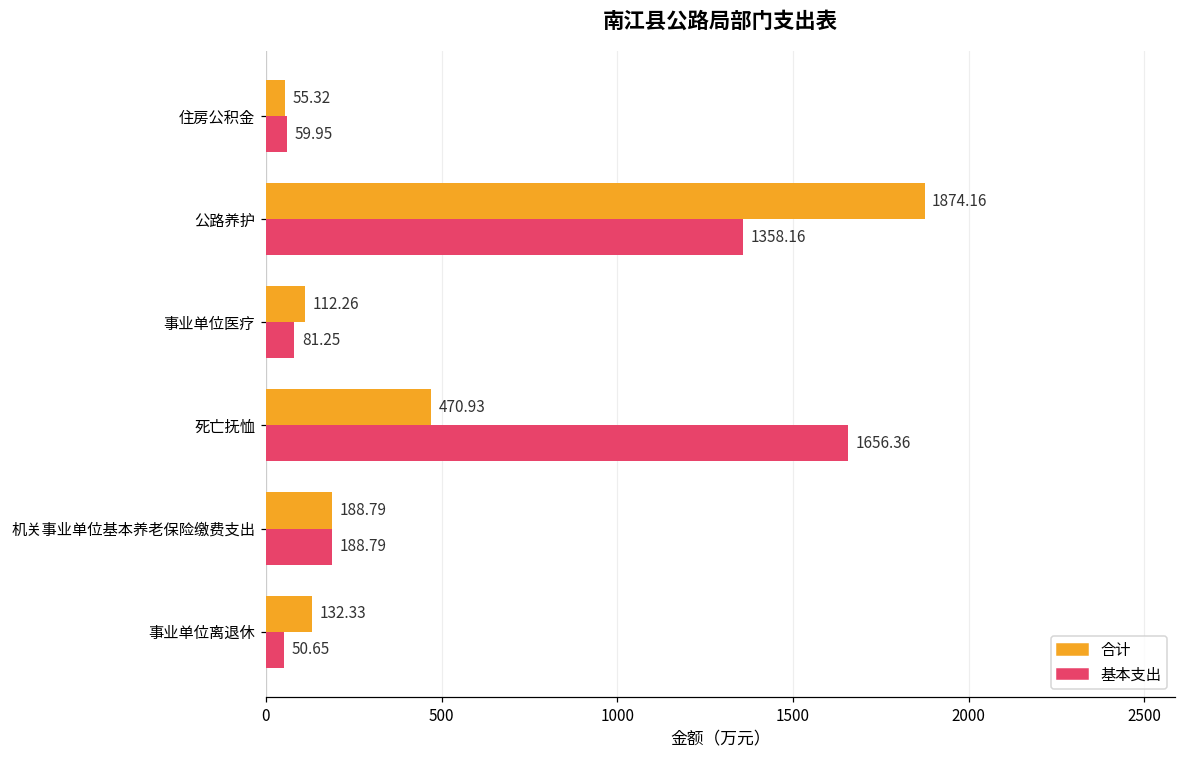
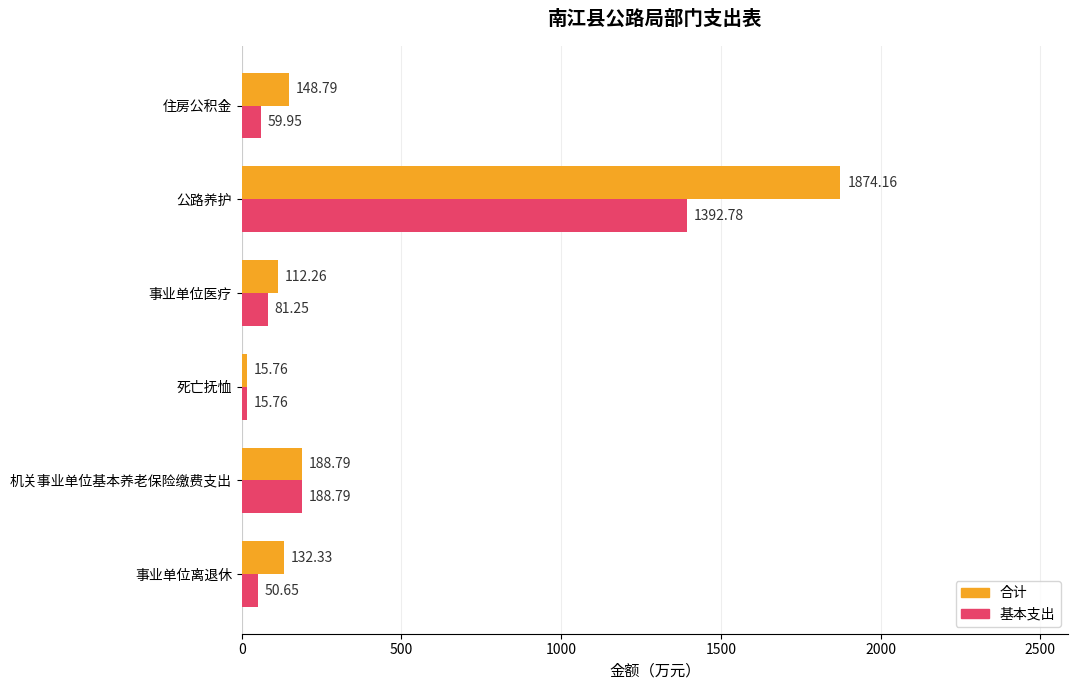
  {
    "合计": {
-     "住房公积金": 55.32,
+     "住房公积金": 148.79,
      "公路养护": 1874.16,
      "事业单位医疗": 112.26,
-     "死亡抚恤": 470.93,
+     "死亡抚恤": 15.76,
      "机关事业单位基本养老保险缴费支出": 188.79,
      "事业单位离退休": 132.33
    },
    "基本支出": {
      "住房公积金": 59.95,
-     "公路养护": 1358.16,
+     "公路养护": 1392.78,
      "事业单位医疗": 81.25,
-     "死亡抚恤": 1656.36,
+     "死亡抚恤": 15.76,
      "机关事业单位基本养老保险缴费支出": 188.79,
      "事业单位离退休": 50.65
    }
  }
